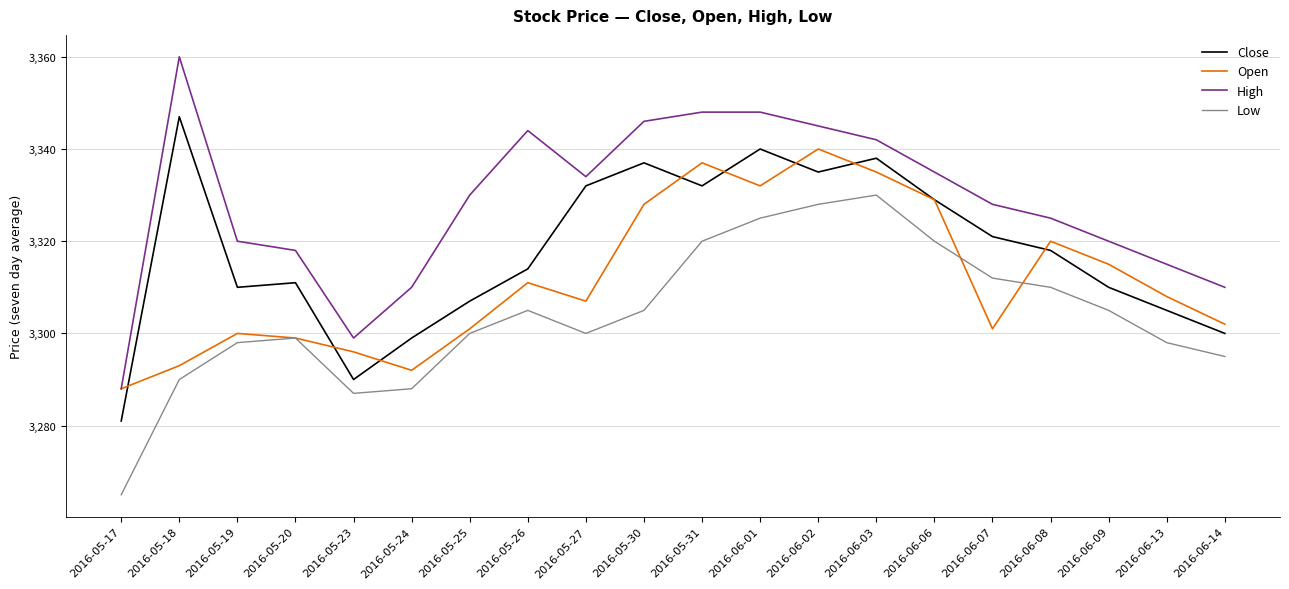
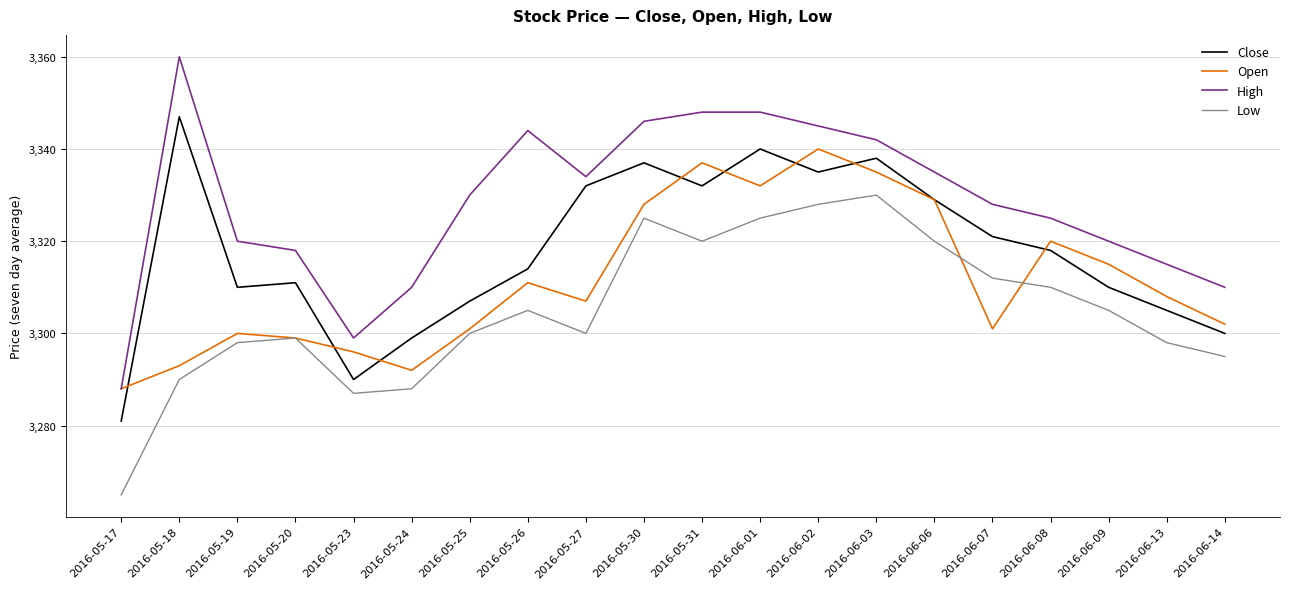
  {
    "Close": {
      "2016-05-17": "3,281",
      "2016-05-18": "3,347",
      "2016-05-19": "3,310",
      "2016-05-20": "3,311",
      "2016-05-23": "3,290",
      "2016-05-24": "3,299",
      "2016-05-25": "3,307",
      "2016-05-26": "3,314",
      "2016-05-27": "3,332",
      "2016-05-30": "3,337",
      "2016-05-31": "3,332",
      "2016-06-01": "3,340",
      "2016-06-02": "3,335",
      "2016-06-03": "3,338",
      "2016-06-07": "3,321",
      "2016-06-08": "3,318",
      "2016-06-09": "3,310",
      "2016-06-13": "3,305",
      "2016-06-14": "3,300"
    },
    "Open": {
      "2016-05-18": "3,293",
      "2016-05-19": "3,300",
      "2016-05-23": "3,296",
      "2016-05-24": "3,292",
      "2016-05-25": "3,301",
      "2016-05-26": "3,311",
      "2016-05-27": "3,307",
      "2016-05-30": "3,328",
      "2016-05-31": "3,337",
      "2016-06-01": "3,332",
      "2016-06-02": "3,340",
      "2016-06-03": "3,335",
      "2016-06-07": "3,301",
      "2016-06-08": "3,320",
      "2016-06-09": "3,315",
      "2016-06-13": "3,308",
      "2016-06-14": "3,302"
    },
    "High": {
      "2016-05-18": "3,360",
      "2016-05-19": "3,320",
      "2016-05-20": "3,318",
      "2016-05-23": "3,299",
      "2016-05-24": "3,310",
      "2016-05-25": "3,330",
      "2016-05-26": "3,344",
      "2016-05-27": "3,334",
      "2016-05-30": "3,346",
      "2016-05-31": "3,348",
      "2016-06-01": "3,348",
      "2016-06-02": "3,345",
      "2016-06-03": "3,342",
      "2016-06-06": "3,335",
      "2016-06-07": "3,328",
      "2016-06-08": "3,325",
      "2016-06-09": "3,320",
      "2016-06-13": "3,315",
      "2016-06-14": "3,310"
    },
    "Low": {
      "2016-05-17": "3,265",
      "2016-05-18": "3,290",
      "2016-05-19": "3,298",
      "2016-05-23": "3,287",
      "2016-05-24": "3,288",
      "2016-05-25": "3,300",
      "2016-05-26": "3,305",
      "2016-05-27": "3,300",
-     "2016-05-30": "3,305",
+     "2016-05-30": "3,325",
      "2016-05-31": "3,320",
      "2016-06-01": "3,325",
      "2016-06-02": "3,328",
      "2016-06-03": "3,330",
      "2016-06-06": "3,320",
      "2016-06-07": "3,312",
      "2016-06-08": "3,310",
      "2016-06-09": "3,305",
      "2016-06-13": "3,298",
      "2016-06-14": "3,295"
    }
  }
